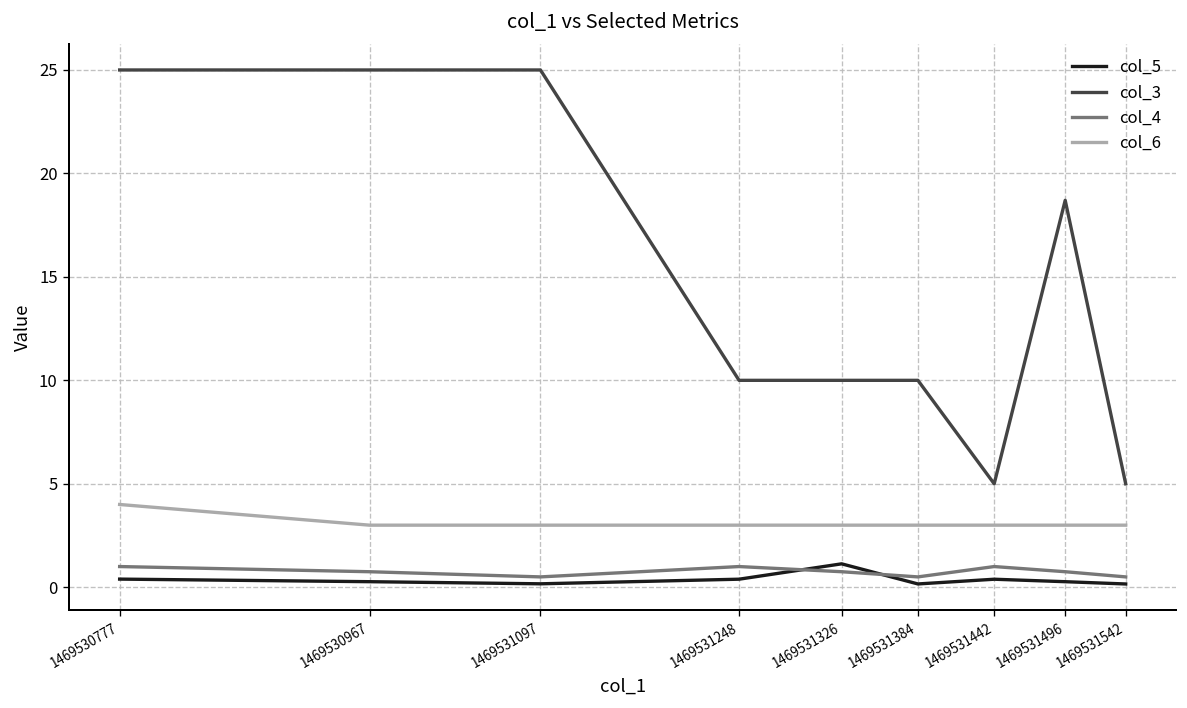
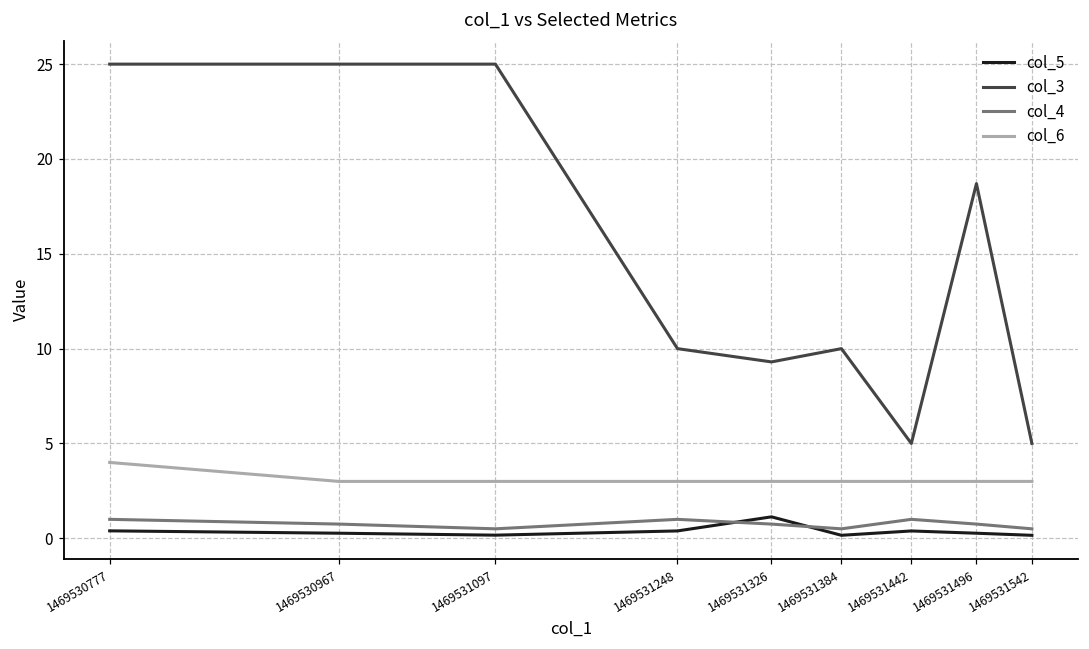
  {
    "col_5": {
      "1469530777": 0.4,
      "1469530967": 0.3,
      "1469531097": 0.2,
      "1469531248": 0.4,
      "1469531326": 1.1,
      "1469531384": 0.2,
      "1469531442": 0.4,
      "1469531496": 0.3,
      "1469531542": 0.2
    },
    "col_3": {
      "1469530777": 25.0,
      "1469530967": 25.0,
      "1469531097": 25.0,
      "1469531248": 10.0,
-     "1469531326": 10.0,
+     "1469531326": 9.3,
      "1469531384": 10.0,
      "1469531442": 5.0,
      "1469531496": 18.7,
      "1469531542": 5.0
    },
    "col_4": {
      "1469530777": 1.0,
      "1469530967": 0.8,
      "1469531097": 0.5,
      "1469531248": 1.0,
      "1469531326": 0.8,
      "1469531384": 0.5,
      "1469531442": 1.0,
      "1469531496": 0.8,
      "1469531542": 0.5
    },
    "col_6": {
      "1469530777": 4.0,
      "1469530967": 3.0,
      "1469531097": 3.0,
      "1469531248": 3.0,
      "1469531326": 3.0,
      "1469531384": 3.0,
      "1469531442": 3.0,
      "1469531496": 3.0,
      "1469531542": 3.0
    }
  }
